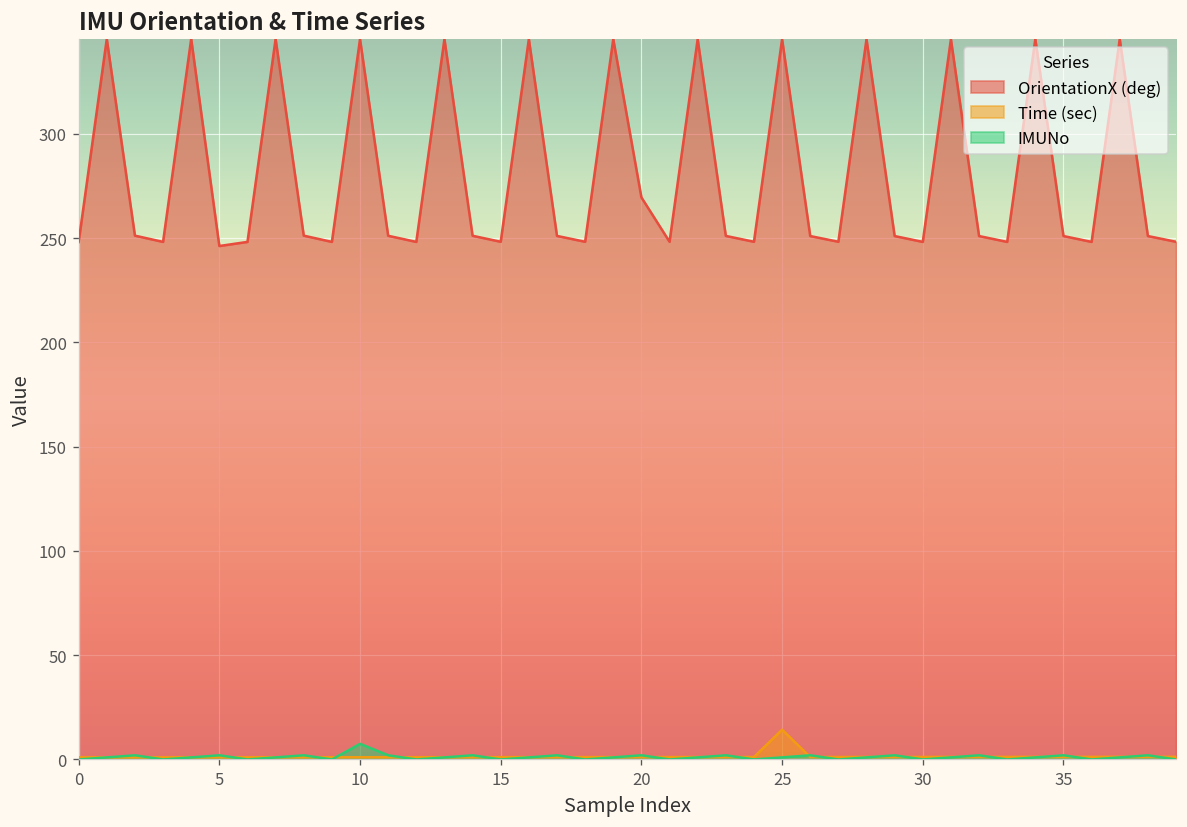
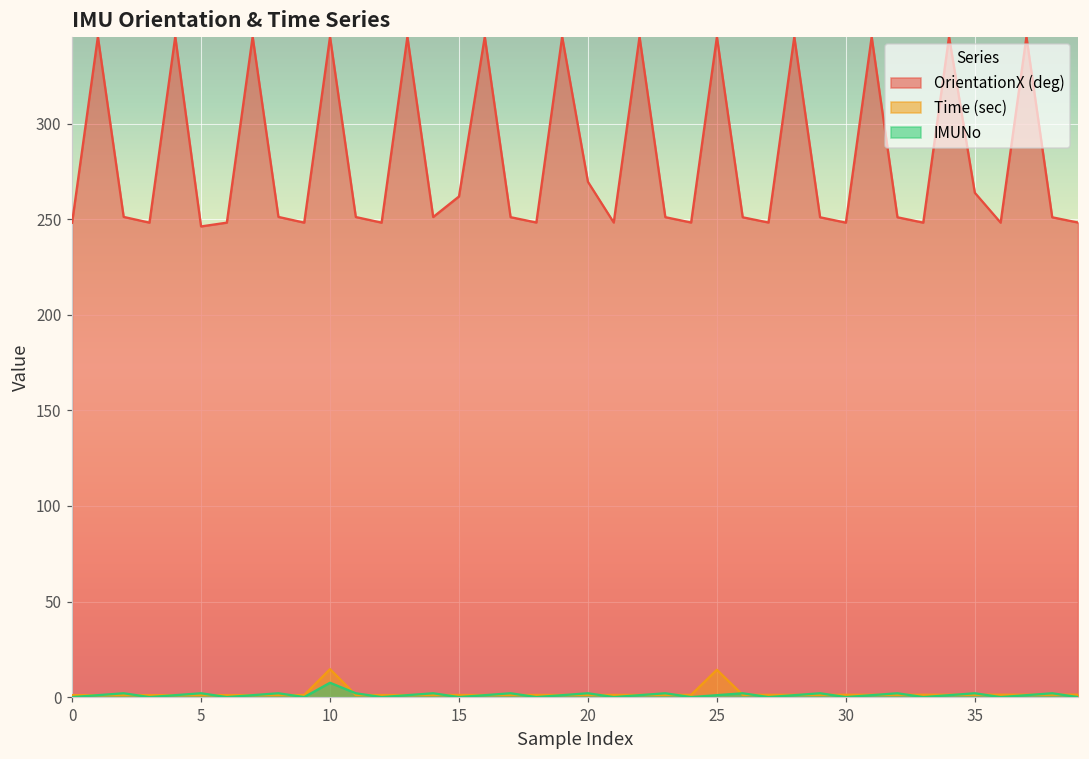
  {
    "OrientationX (deg)": {
      "0": 248,
      "5": 246,
      "10": 346,
-     "15": 248,
+     "15": 262,
      "20": 270,
      "25": 345,
      "30": 248,
-     "35": 251
+     "35": 264
    },
    "Time (sec)": {
-     "10": 1,
+     "10": 15,
      "25": 14
    },
    "IMUNo": {
      "10": 8,
      "25": 1
    }
  }
